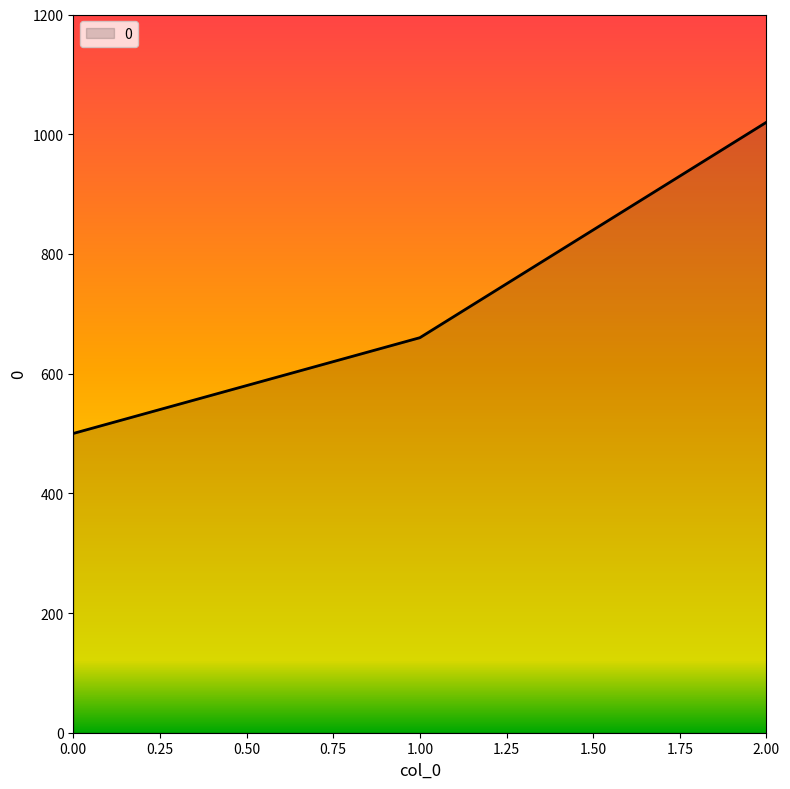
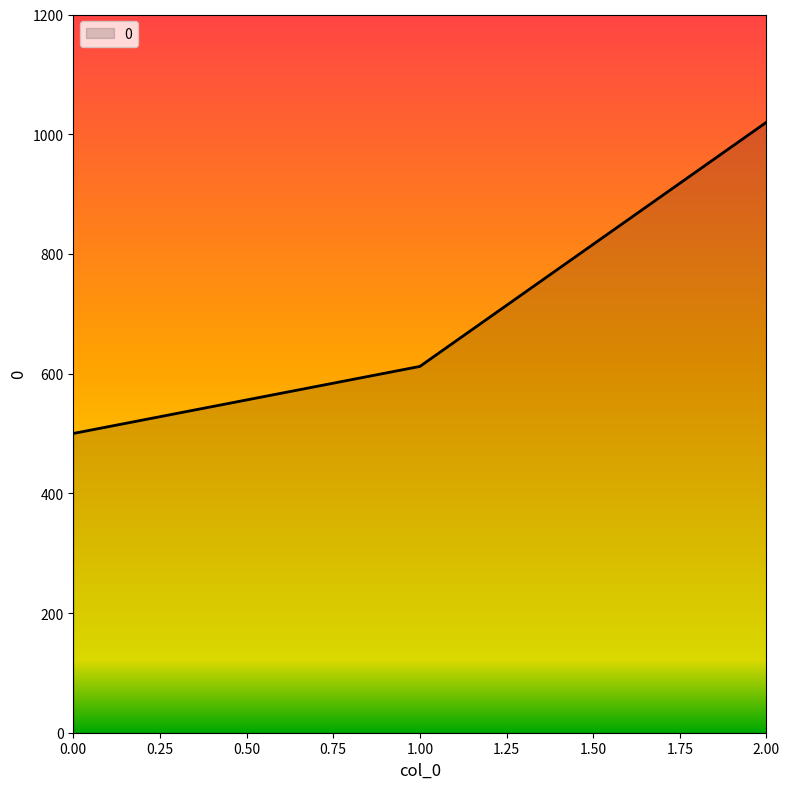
  {
    "0.00": 500,
-   "1.00": 660,
+   "1.00": 610,
    "2.00": 1020
  }
